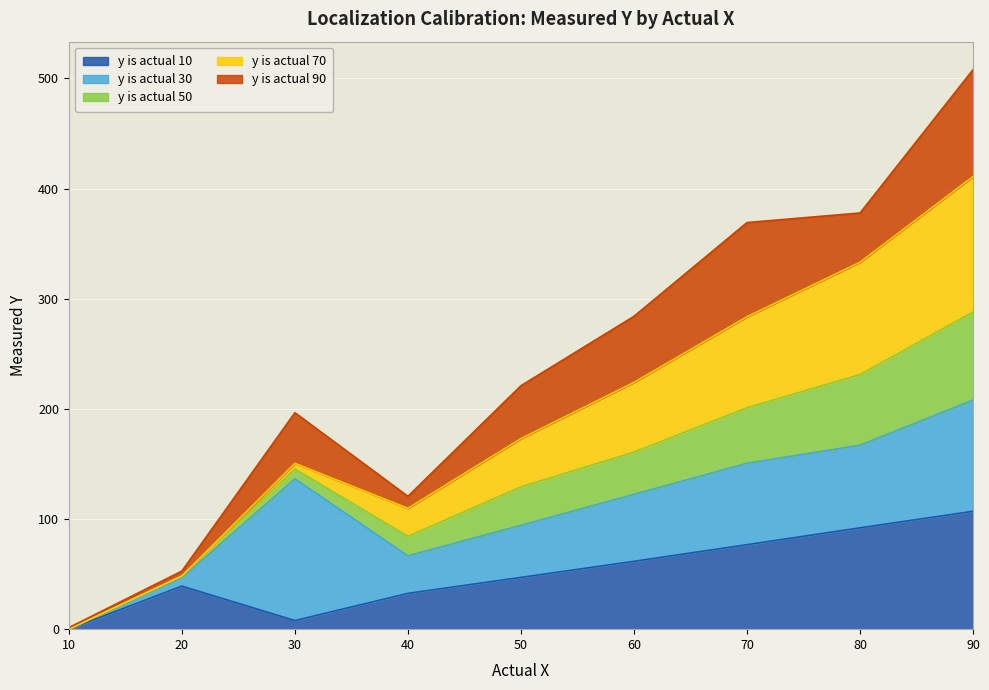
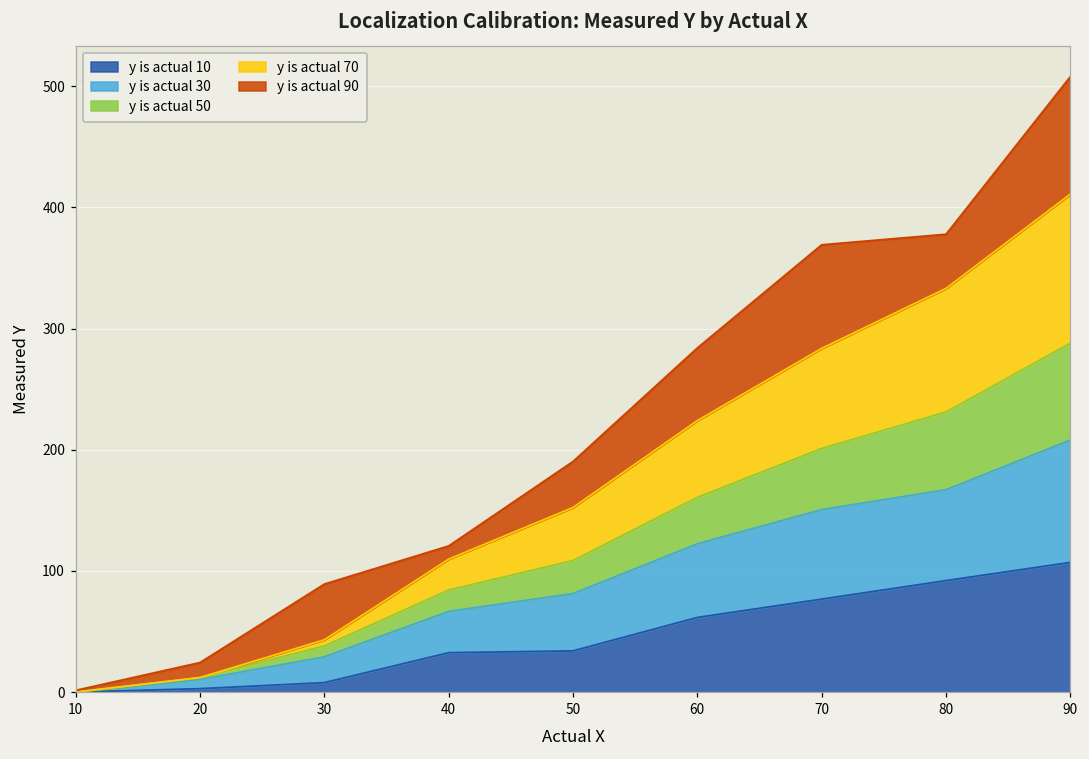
  {
    "y is actual 10": {
-     "20": 39,
+     "20": 3,
      "30": 8,
      "40": 33,
-     "50": 47,
+     "50": 34,
      "60": 62,
      "70": 77,
      "80": 92,
      "90": 107
    },
    "y is actual 30": {
-     "30": 129,
+     "30": 21,
      "40": 34,
      "50": 47,
      "60": 61,
      "70": 74,
      "80": 75,
      "90": 101
    },
    "y is actual 50": {
      "30": 9,
      "40": 18,
-     "50": 35,
+     "50": 27,
      "60": 38,
      "70": 50,
      "80": 64,
      "90": 80
    },
    "y is actual 70": {
      "30": 5,
      "40": 26,
      "50": 44,
      "60": 63,
      "70": 83,
      "80": 102,
      "90": 123
    },
    "y is actual 90": {
-     "20": 5,
+     "20": 12,
      "30": 46,
      "40": 11,
-     "50": 48,
+     "50": 38,
      "60": 60,
      "70": 86,
      "80": 45,
      "90": 97
    }
  }
